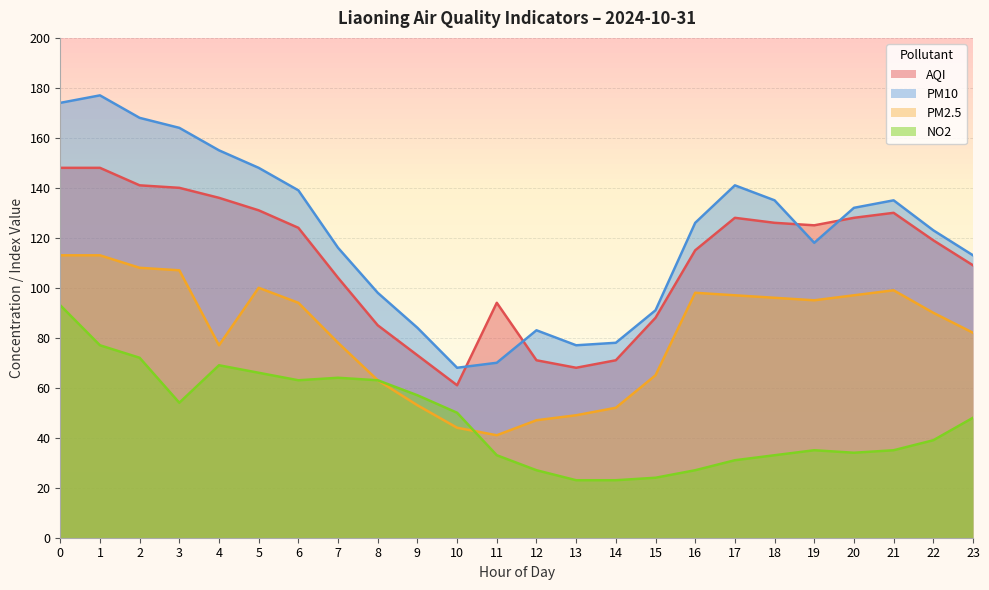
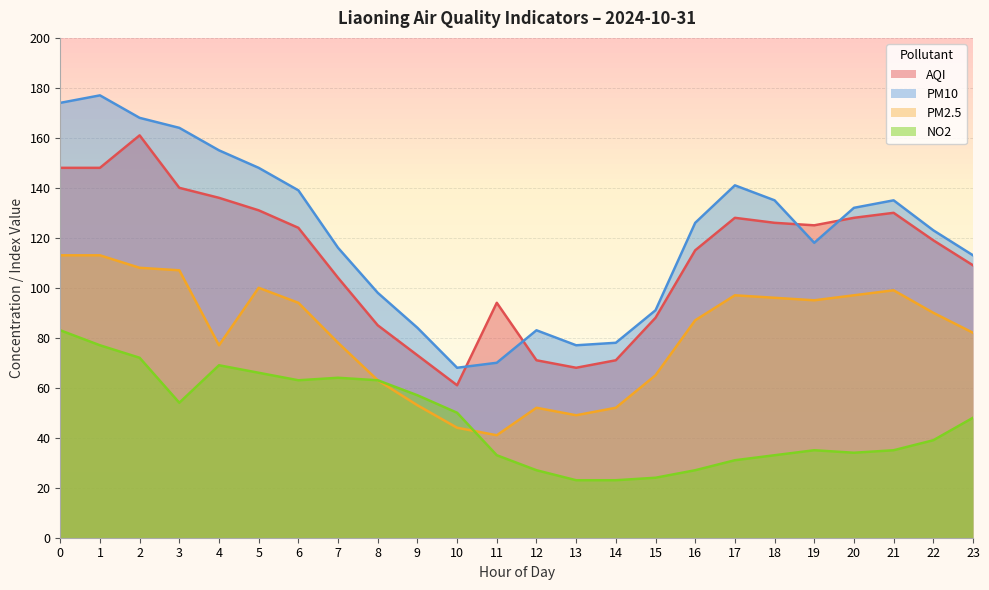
  {
    "AQI": {
      "0": 148,
      "1": 148,
-     "2": 141,
+     "2": 161,
      "3": 140,
      "4": 136,
      "5": 131,
      "6": 124,
      "7": 104,
      "8": 85,
      "9": 73,
      "10": 61,
      "11": 94,
      "12": 71,
      "13": 68,
      "14": 71,
      "15": 88,
      "16": 115,
      "17": 128,
      "18": 126,
      "19": 125,
      "20": 128,
      "21": 130,
      "22": 119,
      "23": 109
    },
    "PM10": {
      "0": 174,
      "1": 177,
      "2": 168,
      "3": 164,
      "4": 155,
      "5": 148,
      "6": 139,
      "7": 116,
      "8": 98,
      "9": 84,
      "10": 68,
      "11": 70,
      "12": 83,
      "13": 77,
      "14": 78,
      "15": 91,
      "16": 126,
      "17": 141,
      "18": 135,
      "19": 118,
      "20": 132,
      "21": 135,
      "22": 123,
      "23": 113
    },
    "PM2.5": {
      "0": 113,
      "1": 113,
      "2": 108,
      "3": 107,
      "4": 77,
      "5": 100,
      "6": 94,
      "7": 78,
      "9": 53,
      "10": 44,
      "11": 41,
-     "12": 47,
+     "12": 52,
      "13": 49,
      "14": 52,
      "15": 65,
-     "16": 98,
+     "16": 87,
      "17": 97,
      "18": 96,
      "19": 95,
      "20": 97,
      "21": 99,
      "22": 90,
      "23": 82
    },
    "NO2": {
-     "0": 93,
+     "0": 83,
      "1": 77,
      "2": 72,
      "3": 54,
      "4": 69,
      "5": 66,
      "6": 63,
      "7": 64,
      "9": 57,
      "10": 50,
      "11": 33,
      "12": 27,
      "13": 23,
      "14": 23,
      "15": 24,
      "16": 27,
      "17": 31,
      "18": 33,
      "19": 35,
      "20": 34,
      "21": 35,
      "22": 39,
      "23": 48
    }
  }
